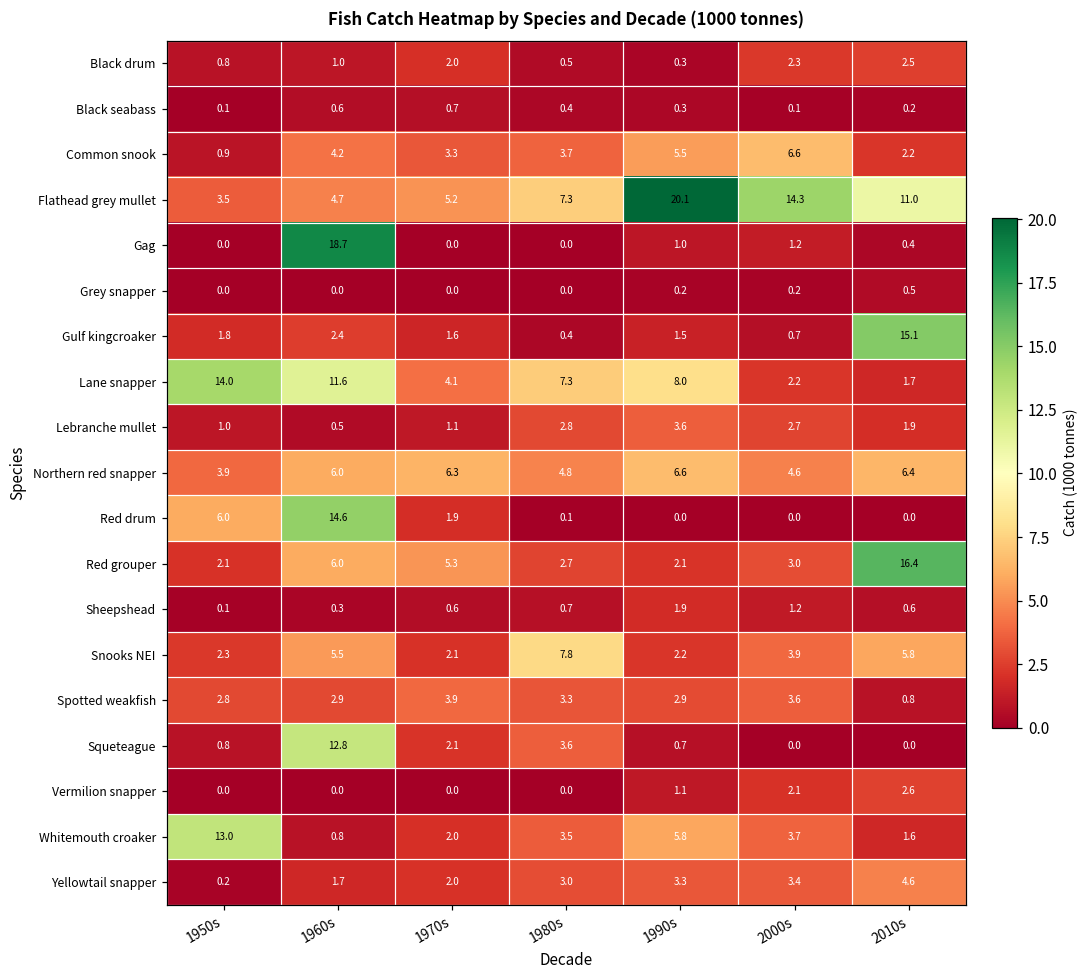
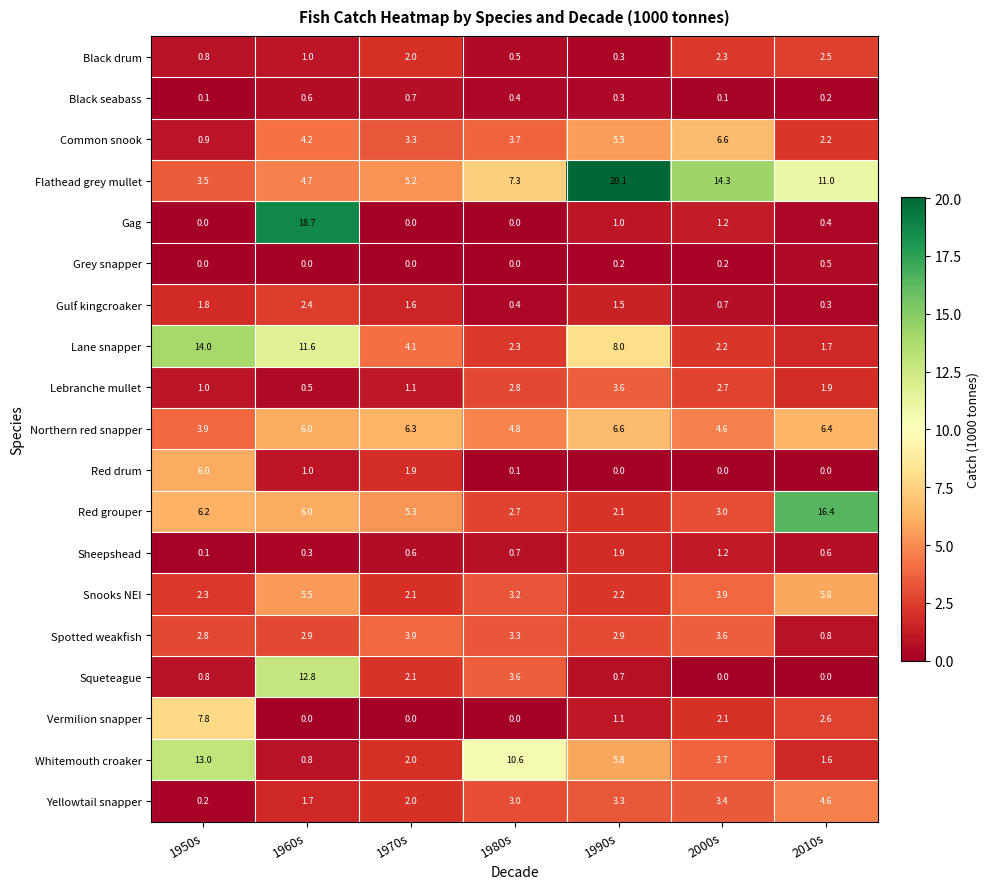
  {
    "Black drum": {
      "1950s": 0.8,
      "1960s": 1.0,
      "1970s": 2.0,
      "1980s": 0.5,
      "1990s": 0.3,
      "2000s": 2.3,
      "2010s": 2.5
    },
    "Black seabass": {
      "1950s": 0.1,
      "1960s": 0.6,
      "1970s": 0.7,
      "1980s": 0.4,
      "1990s": 0.3,
      "2000s": 0.1,
      "2010s": 0.2
    },
    "Common snook": {
      "1950s": 0.9,
      "1960s": 4.2,
      "1970s": 3.3,
      "1980s": 3.7,
      "1990s": 5.5,
      "2000s": 6.6,
      "2010s": 2.2
    },
    "Flathead grey mullet": {
      "1950s": 3.5,
      "1960s": 4.7,
      "1970s": 5.2,
      "1980s": 7.3,
      "1990s": 20.1,
      "2000s": 14.3,
      "2010s": 11.0
    },
    "Gag": {
      "1950s": 0.0,
      "1960s": 18.7,
      "1970s": 0.0,
      "1980s": 0.0,
      "1990s": 1.0,
      "2000s": 1.2,
      "2010s": 0.4
    },
    "Grey snapper": {
      "1950s": 0.0,
      "1960s": 0.0,
      "1970s": 0.0,
      "1980s": 0.0,
      "1990s": 0.2,
      "2000s": 0.2,
      "2010s": 0.5
    },
    "Gulf kingcroaker": {
      "1950s": 1.8,
      "1960s": 2.4,
      "1970s": 1.6,
      "1980s": 0.4,
      "1990s": 1.5,
      "2000s": 0.7,
-     "2010s": 15.1
+     "2010s": 0.3
    },
    "Lane snapper": {
      "1950s": 14.0,
      "1960s": 11.6,
      "1970s": 4.1,
-     "1980s": 7.3,
+     "1980s": 2.3,
      "1990s": 8.0,
      "2000s": 2.2,
      "2010s": 1.7
    },
    "Lebranche mullet": {
      "1950s": 1.0,
      "1960s": 0.5,
      "1970s": 1.1,
      "1980s": 2.8,
      "1990s": 3.6,
      "2000s": 2.7,
      "2010s": 1.9
    },
    "Northern red snapper": {
      "1950s": 3.9,
      "1960s": 6.0,
      "1970s": 6.3,
      "1980s": 4.8,
      "1990s": 6.6,
      "2000s": 4.6,
      "2010s": 6.4
    },
    "Red drum": {
      "1950s": 6.0,
-     "1960s": 14.6,
+     "1960s": 1.0,
      "1970s": 1.9,
      "1980s": 0.1,
      "1990s": 0.0,
      "2000s": 0.0,
      "2010s": 0.0
    },
    "Red grouper": {
-     "1950s": 2.1,
+     "1950s": 6.2,
      "1960s": 6.0,
      "1970s": 5.3,
      "1980s": 2.7,
      "1990s": 2.1,
      "2000s": 3.0,
      "2010s": 16.4
    },
    "Sheepshead": {
      "1950s": 0.1,
      "1960s": 0.3,
      "1970s": 0.6,
      "1980s": 0.7,
      "1990s": 1.9,
      "2000s": 1.2,
      "2010s": 0.6
    },
    "Snooks NEI": {
      "1950s": 2.3,
      "1960s": 5.5,
      "1970s": 2.1,
-     "1980s": 7.8,
+     "1980s": 3.2,
      "1990s": 2.2,
      "2000s": 3.9,
      "2010s": 5.8
    },
    "Spotted weakfish": {
      "1950s": 2.8,
      "1960s": 2.9,
      "1970s": 3.9,
      "1980s": 3.3,
      "1990s": 2.9,
      "2000s": 3.6,
      "2010s": 0.8
    },
    "Squeteague": {
      "1950s": 0.8,
      "1960s": 12.8,
      "1970s": 2.1,
      "1980s": 3.6,
      "1990s": 0.7,
      "2000s": 0.0,
      "2010s": 0.0
    },
    "Vermilion snapper": {
-     "1950s": 0.0,
+     "1950s": 7.8,
      "1960s": 0.0,
      "1970s": 0.0,
      "1980s": 0.0,
      "1990s": 1.1,
      "2000s": 2.1,
      "2010s": 2.6
    },
    "Whitemouth croaker": {
      "1950s": 13.0,
      "1960s": 0.8,
      "1970s": 2.0,
-     "1980s": 3.5,
+     "1980s": 10.6,
      "1990s": 5.8,
      "2000s": 3.7,
      "2010s": 1.6
    },
    "Yellowtail snapper": {
      "1950s": 0.2,
      "1960s": 1.7,
      "1970s": 2.0,
      "1980s": 3.0,
      "1990s": 3.3,
      "2000s": 3.4,
      "2010s": 4.6
    }
  }
